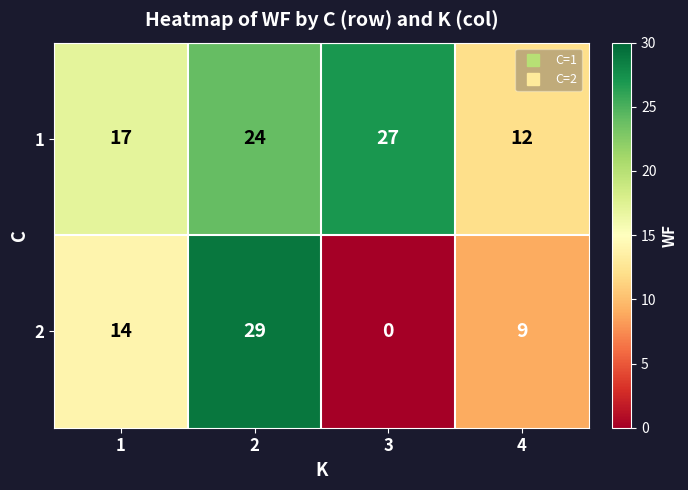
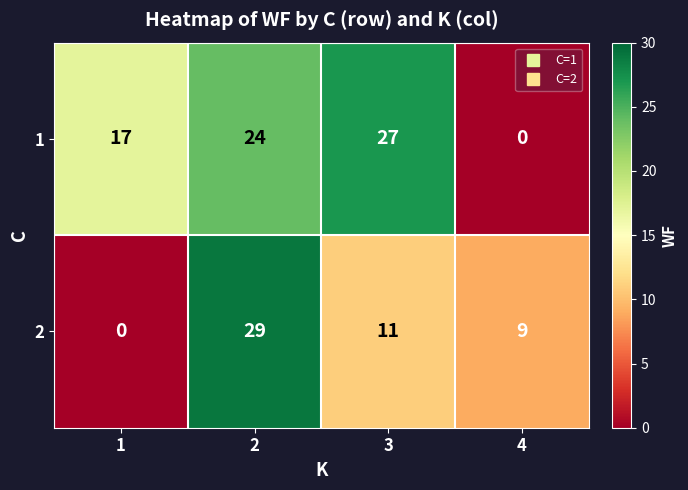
  {
    "1": {
      "1": 17,
      "2": 24,
      "3": 27,
-     "4": 12
+     "4": 0
    },
    "2": {
-     "1": 14,
+     "1": 0,
      "2": 29,
-     "3": 0,
+     "3": 11,
      "4": 9
    }
  }
